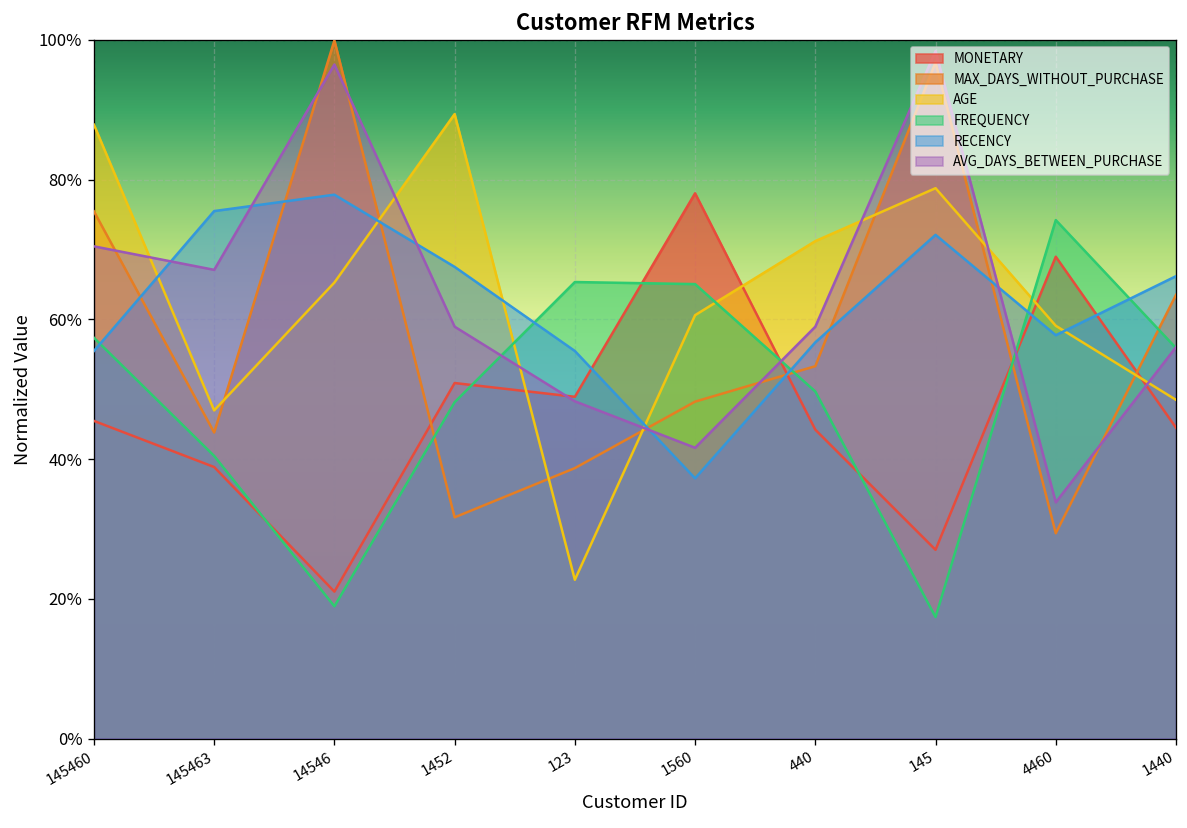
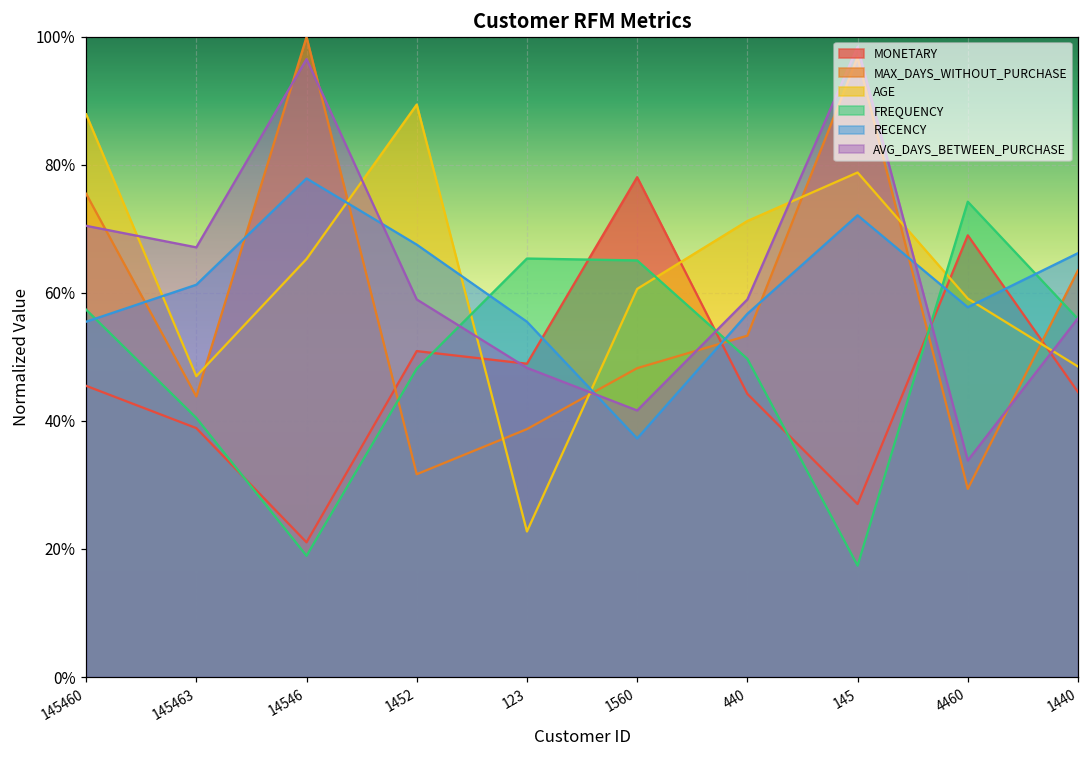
  {
    "AGE": {
      "145460": "88%",
      "145463": "47%",
      "14546": "65%",
      "1452": "89%",
      "123": "23%",
      "1560": "61%",
      "440": "71%",
      "145": "79%",
      "4460": "59%",
      "1440": "48%"
    },
    "FREQUENCY": {
      "145460": "57%",
      "145463": "40%",
      "14546": "19%",
      "1452": "48%",
      "123": "65%",
      "1560": "65%",
      "440": "50%",
      "145": "17%",
      "4460": "74%"
    },
    "RECENCY": {
      "145460": "55%",
-     "145463": "76%",
+     "145463": "61%",
      "14546": "78%",
      "1452": "68%",
      "123": "55%",
      "1560": "37%",
      "440": "57%",
      "145": "72%",
      "4460": "58%",
      "1440": "66%"
    },
    "AVG_DAYS_BETWEEN_PURCHASE": {
      "145460": "70%",
      "145463": "67%",
      "14546": "96%",
      "1452": "59%",
      "123": "48%",
      "1560": "42%",
      "440": "59%",
      "4460": "34%"
    }
  }
